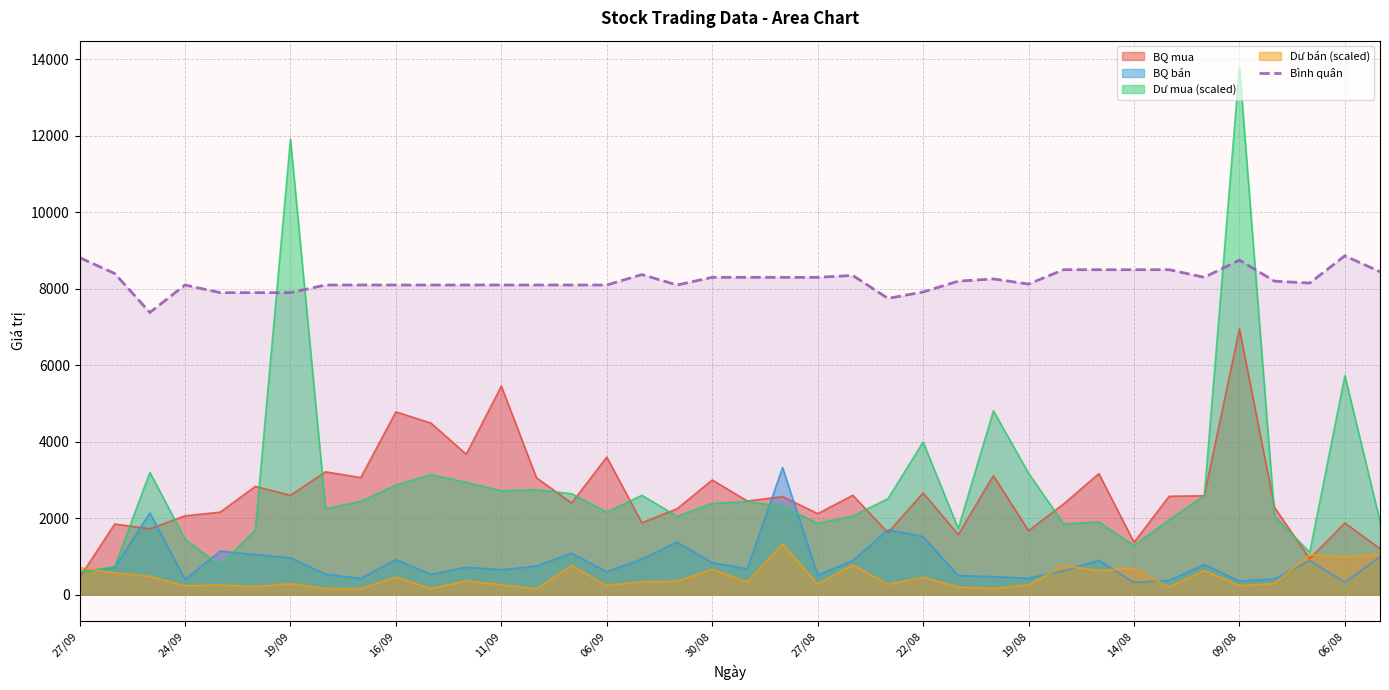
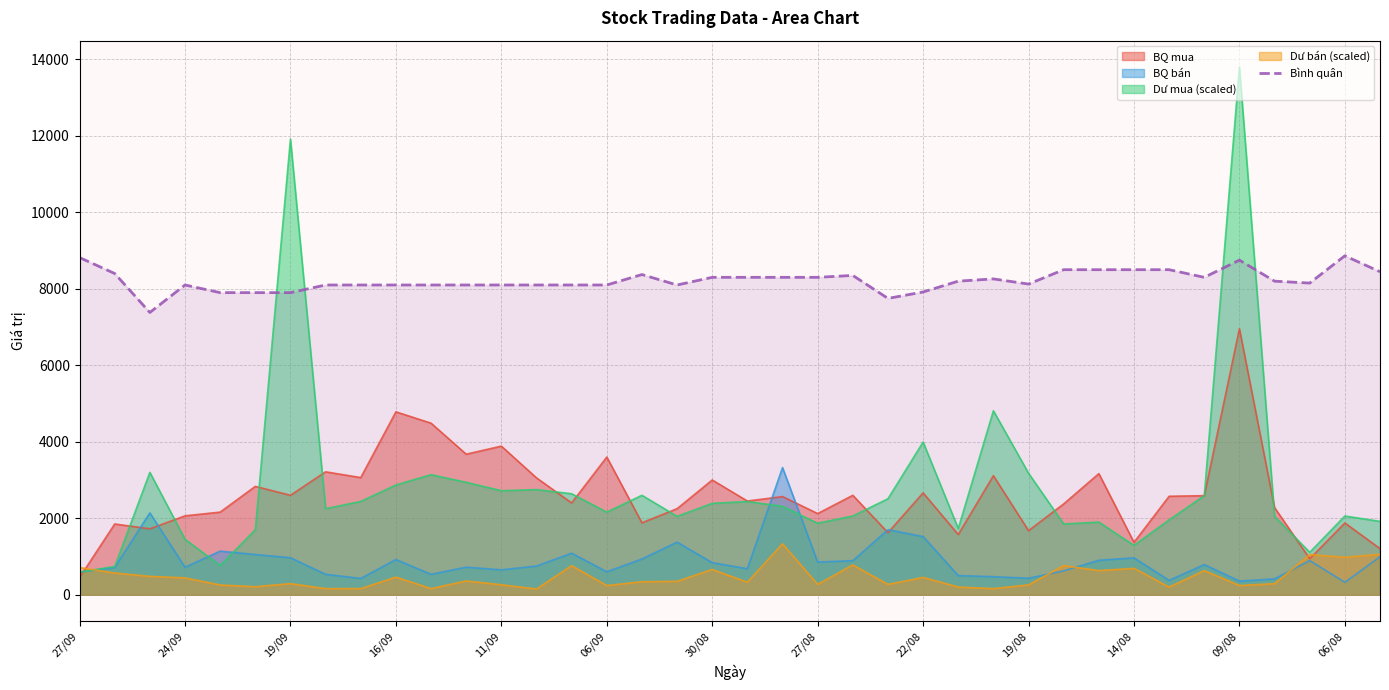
  {
    "BQ mua": {
      "27/09": 400,
      "24/09": 2100,
      "19/09": 2600,
      "16/09": 4800,
-     "11/09": 5500,
+     "11/09": 3900,
      "06/09": 3600,
      "30/08": 3000,
      "27/08": 2100,
      "22/08": 2700,
      "19/08": 1700,
      "14/08": 1400,
      "09/08": 7000,
      "06/08": 1900
    },
    "BQ bán": {
-     "24/09": 400,
+     "24/09": 700,
      "19/09": 1000,
      "16/09": 900,
      "11/09": 700,
      "06/09": 600,
      "30/08": 800,
-     "27/08": 500,
+     "27/08": 900,
      "22/08": 1500,
      "19/08": 400,
-     "14/08": 300,
+     "14/08": 1000,
      "09/08": 400,
      "06/08": 300
    },
    "Dư mua (scaled)": {
      "24/09": 1500,
      "19/09": 11900,
      "16/09": 2900,
      "11/09": 2700,
      "06/09": 2200,
      "30/08": 2400,
      "27/08": 1900,
      "22/08": 4000,
      "19/08": 3200,
      "14/08": 1300,
-     "06/08": 5700
+     "06/08": 2100
    },
    "Dư bán (scaled)": {
      "27/09": 700,
-     "24/09": 200,
+     "24/09": 400,
      "19/09": 300,
      "16/09": 500,
      "11/09": 300,
      "06/09": 200,
      "30/08": 700,
      "27/08": 300,
      "22/08": 500,
      "19/08": 300,
      "14/08": 700,
      "09/08": 200,
      "06/08": 1000
    },
    "Bình quân": {
      "27/09": 8800,
      "24/09": 8100,
      "19/09": 7900,
      "16/09": 8100,
      "11/09": 8100,
      "06/09": 8100,
      "30/08": 8300,
      "27/08": 8300,
      "22/08": 7900,
      "19/08": 8100,
      "14/08": 8500,
      "09/08": 8800,
      "06/08": 8900
    }
  }
